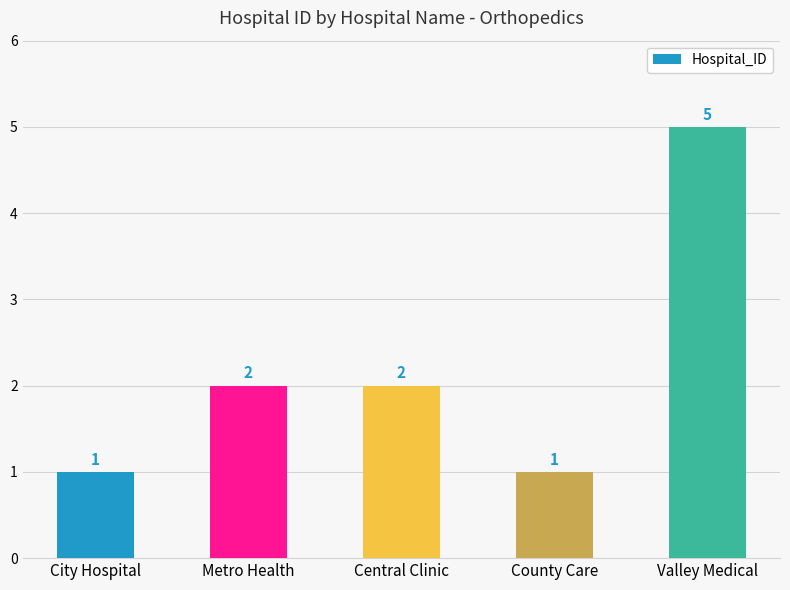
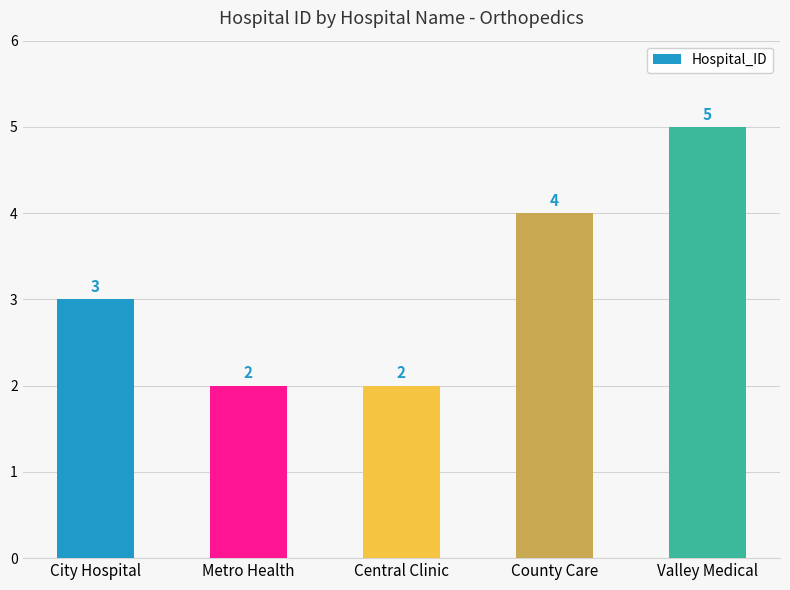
  {
-   "City Hospital": 1,
+   "City Hospital": 3,
    "Metro Health": 2,
    "Central Clinic": 2,
-   "County Care": 1,
+   "County Care": 4,
    "Valley Medical": 5
  }
